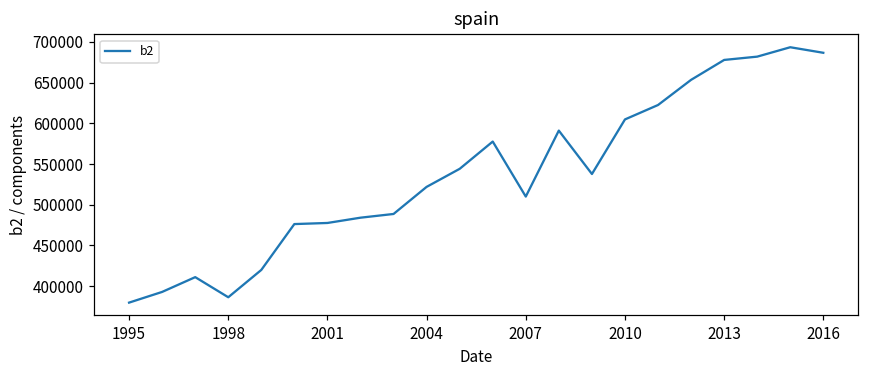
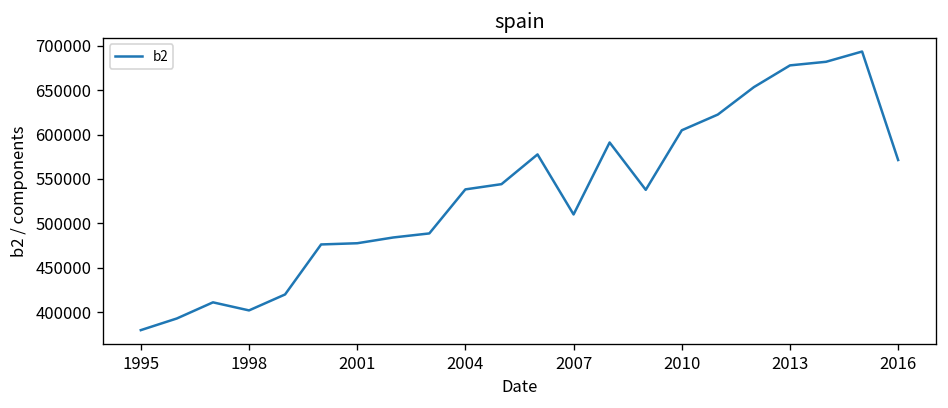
  {
    "1995": 380000,
-   "1998": 390000,
+   "1998": 400000,
    "2001": 480000,
-   "2004": 520000,
+   "2004": 540000,
    "2007": 510000,
    "2010": 600000,
    "2013": 680000,
-   "2016": 690000
+   "2016": 570000
  }
